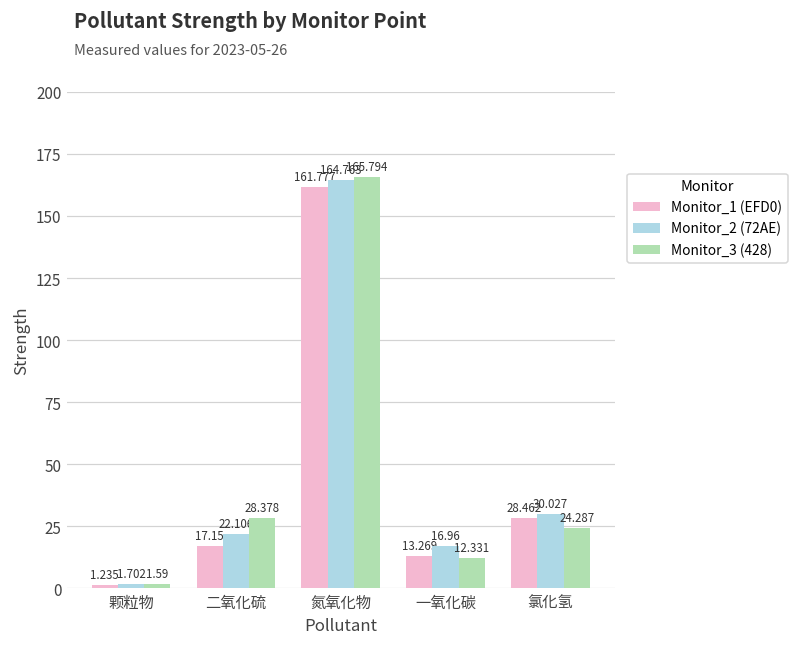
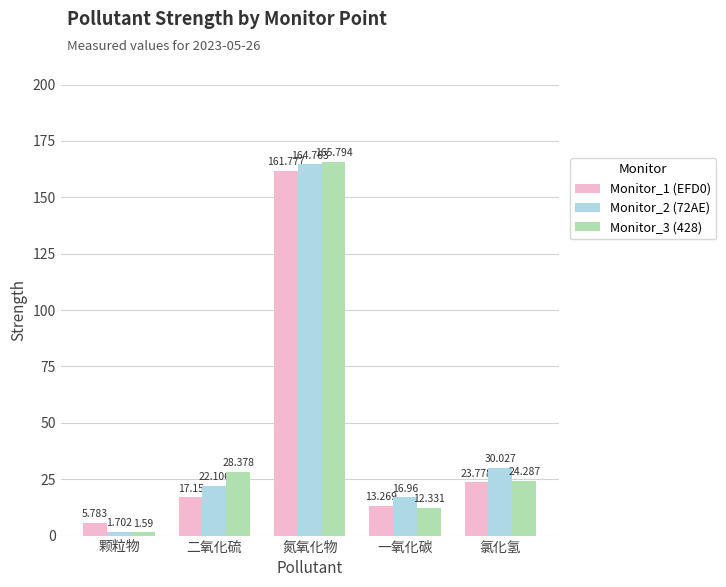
  {
    "Monitor_1 (EFD0)": {
-     "颗粒物": 1.235,
+     "颗粒物": 5.783,
      "二氧化硫": 17.15,
      "氮氧化物": 161.777,
      "一氧化碳": 13.269,
-     "氯化氢": 28.462
+     "氯化氢": 23.778
    }
  }
